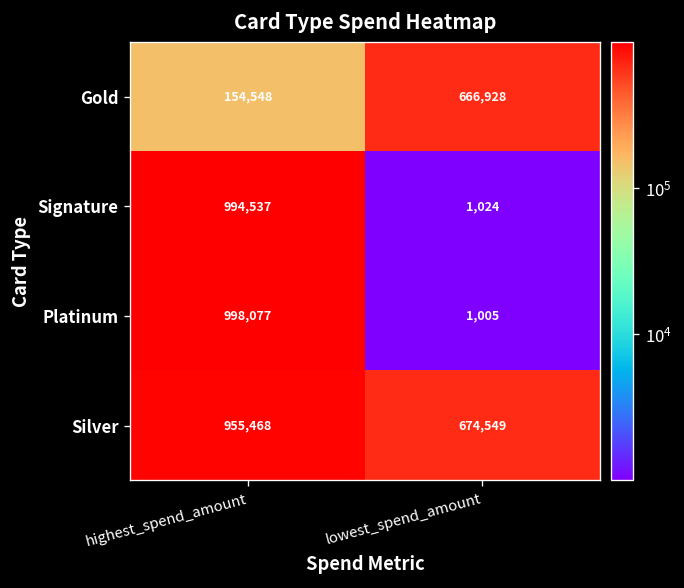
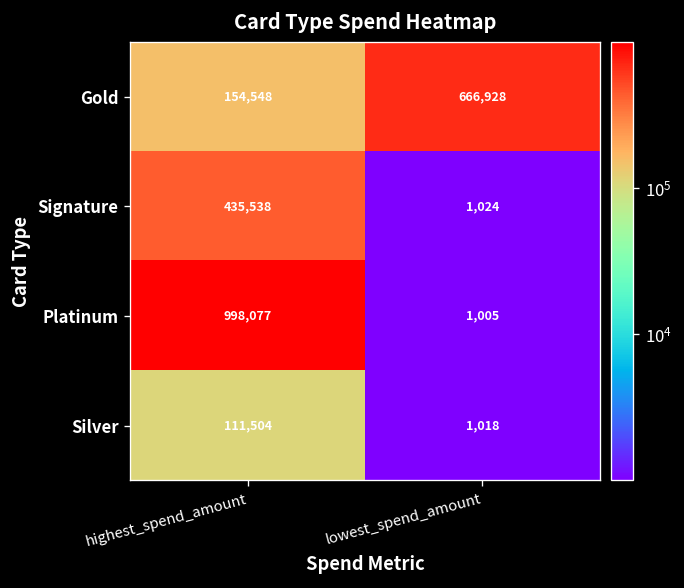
  {
    "Gold": {
      "highest_spend_amount": "154,548",
      "lowest_spend_amount": "666,928"
    },
    "Signature": {
-     "highest_spend_amount": "994,537",
+     "highest_spend_amount": "435,538",
      "lowest_spend_amount": "1,024"
    },
    "Platinum": {
      "highest_spend_amount": "998,077",
      "lowest_spend_amount": "1,005"
    },
    "Silver": {
-     "highest_spend_amount": "955,468",
-     "lowest_spend_amount": "674,549"
+     "highest_spend_amount": "111,504",
+     "lowest_spend_amount": "1,018"
    }
  }
